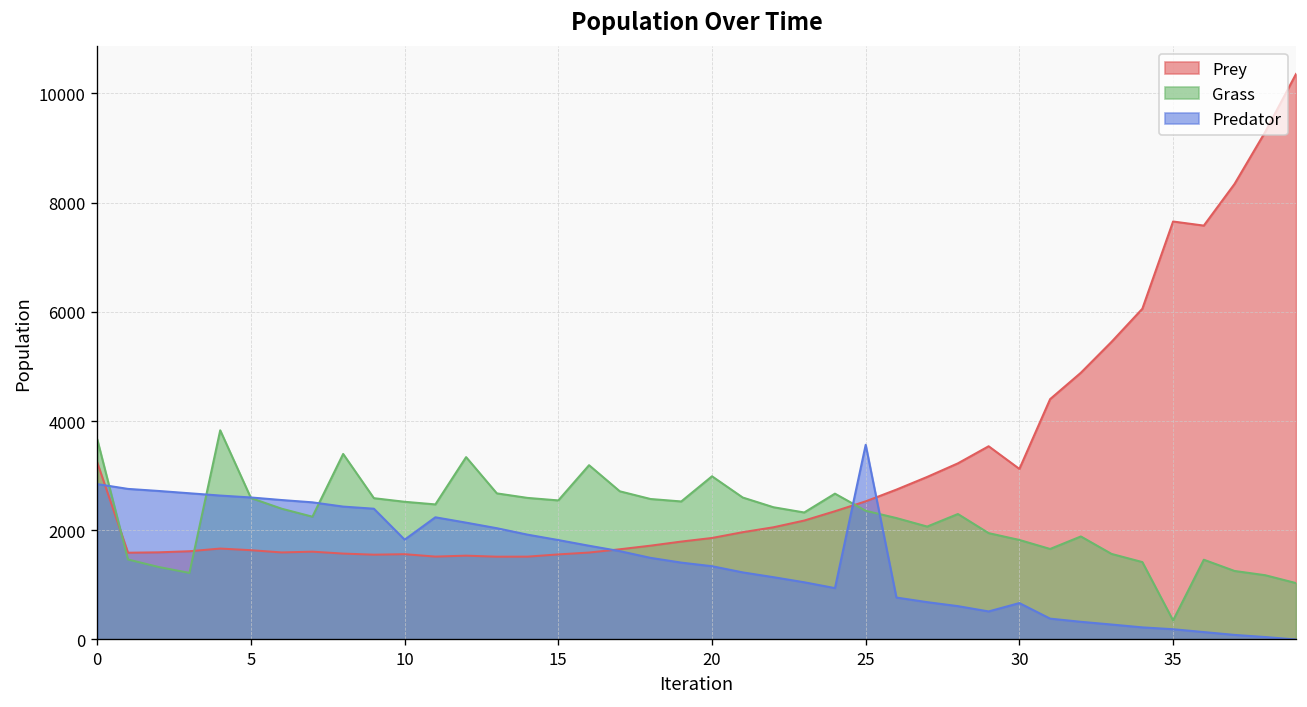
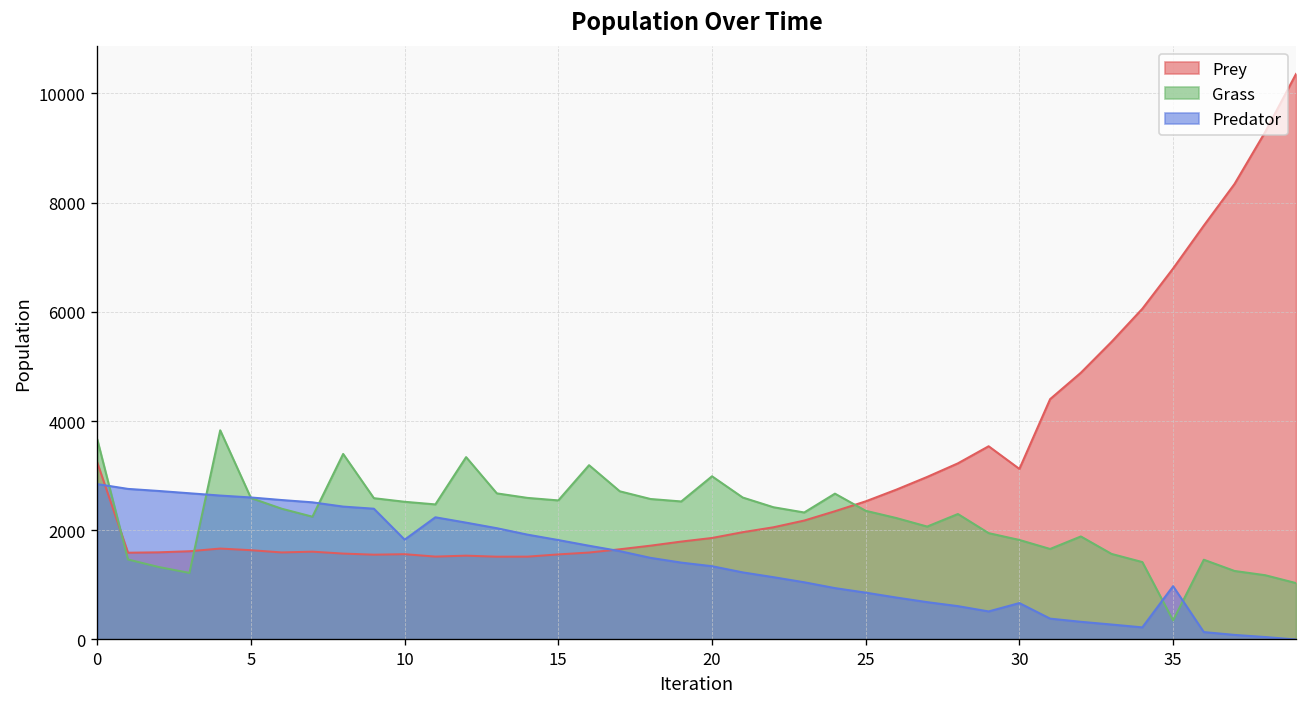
  {
    "Prey": {
      "0": 3200,
      "5": 1600,
      "10": 1600,
      "15": 1600,
      "20": 1900,
      "25": 2500,
      "30": 3100,
-     "35": 7700
+     "35": 6800
    },
    "Grass": {
      "0": 3700,
      "10": 2500,
      "15": 2500,
      "20": 3000,
      "25": 2400,
      "30": 1800,
      "35": 300
    },
    "Predator": {
      "0": 2800,
      "10": 1800,
      "15": 1800,
      "20": 1300,
-     "25": 3600,
+     "25": 900,
      "30": 700,
-     "35": 200
+     "35": 1000
    }
  }
